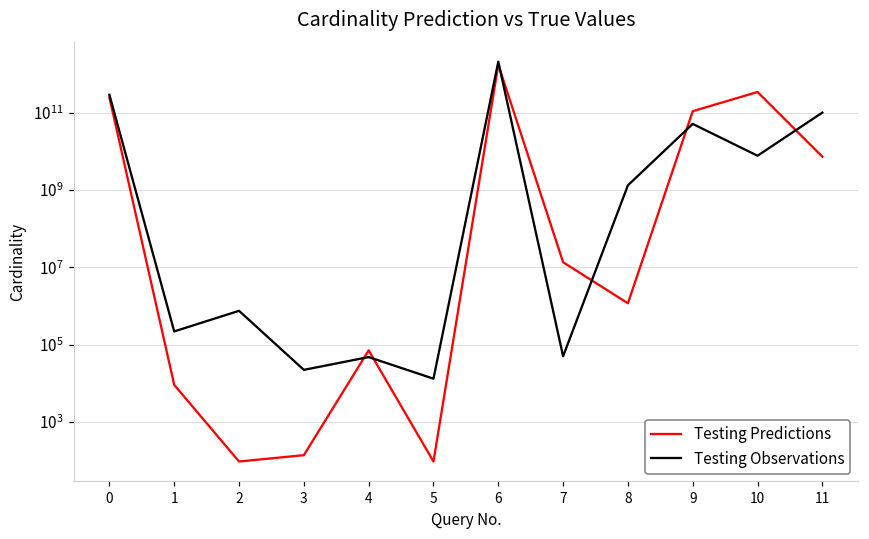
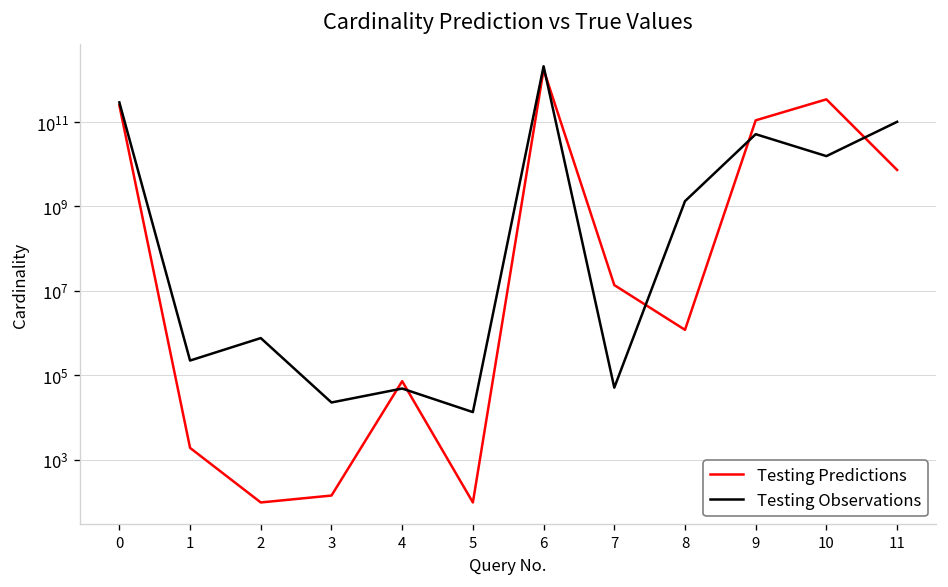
  {
    "Testing Predictions": {
-     "1": 9000,
+     "1": 2000,
      "2": 100,
      "3": 140,
      "4": 70000,
      "5": 100,
      "6": 2000000000000,
      "7": 14000000,
      "8": 1200000,
      "9": 110000000000,
      "10": 300000000000,
      "11": 7000000000
    },
    "Testing Observations": {
      "1": 200000,
      "2": 800000,
      "3": 20000,
      "4": 50000,
      "5": 13000,
      "6": 2000000000000,
      "7": 50000,
      "8": 1300000000,
      "9": 50000000000,
-     "10": 8000000000,
+     "10": 20000000000,
      "11": 100000000000
    }
  }
